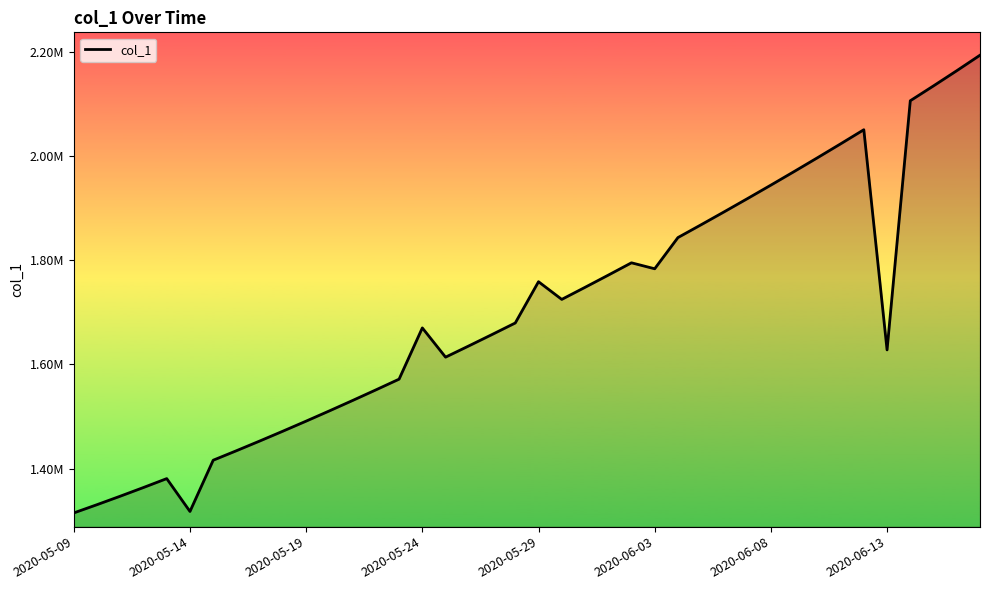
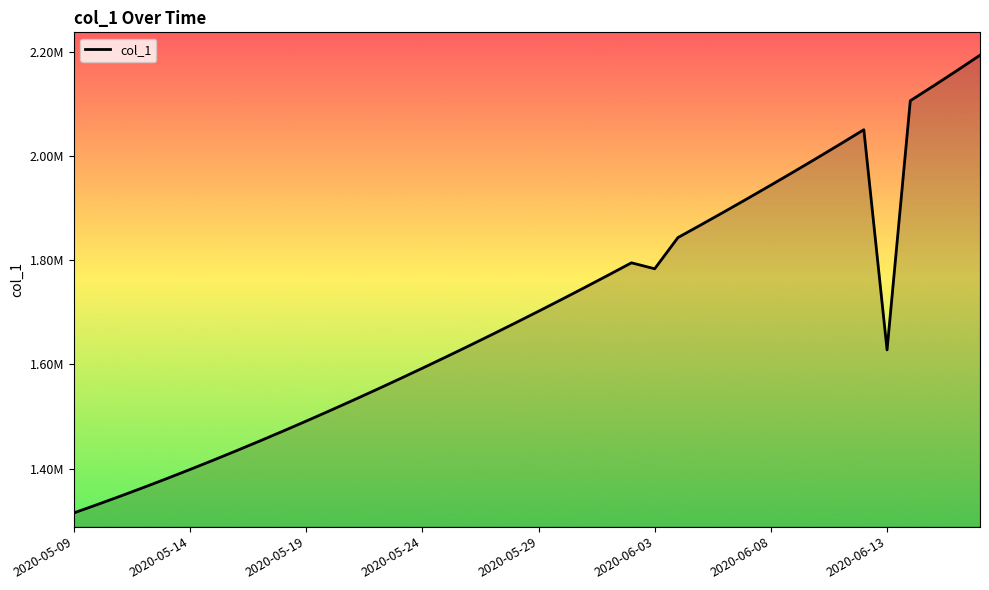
  {
    "2020-05-09": 1320000,
-   "2020-05-14": 1320000,
+   "2020-05-14": 1400000,
    "2020-05-19": 1490000,
-   "2020-05-24": 1670000,
-   "2020-05-29": 1760000,
+   "2020-05-24": 1590000,
+   "2020-05-29": 1700000,
    "2020-06-03": 1780000,
    "2020-06-08": 1940000,
    "2020-06-13": 1630000
  }
